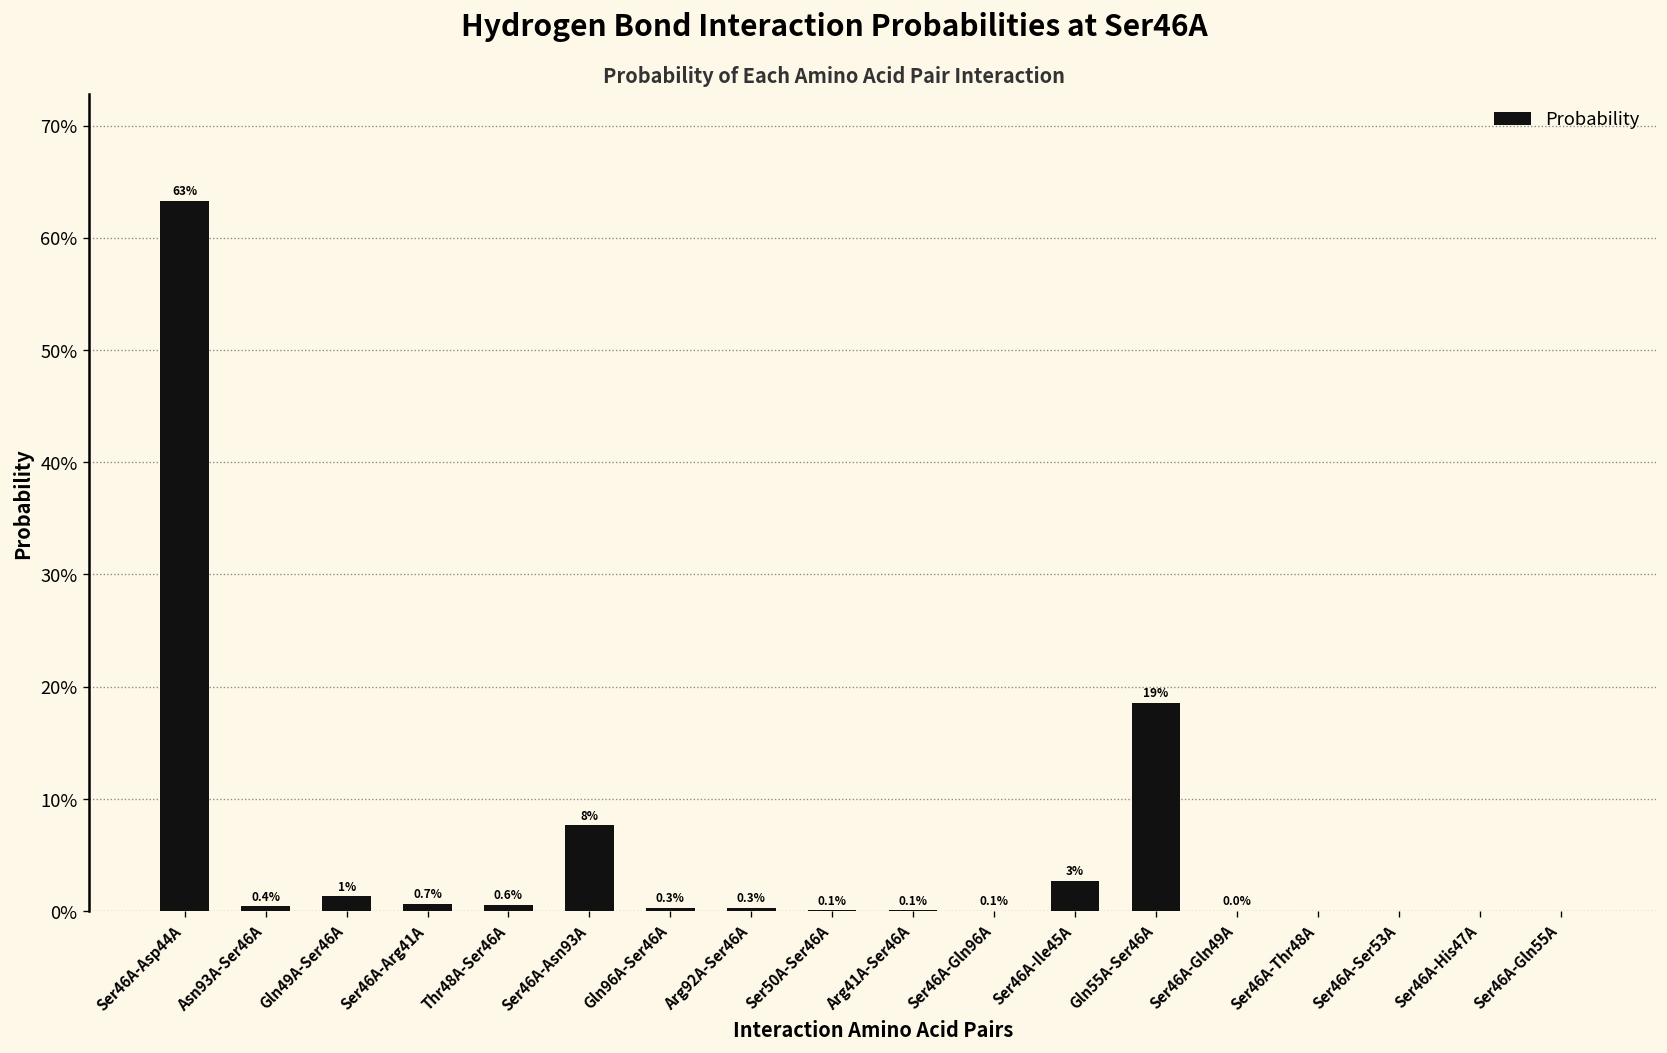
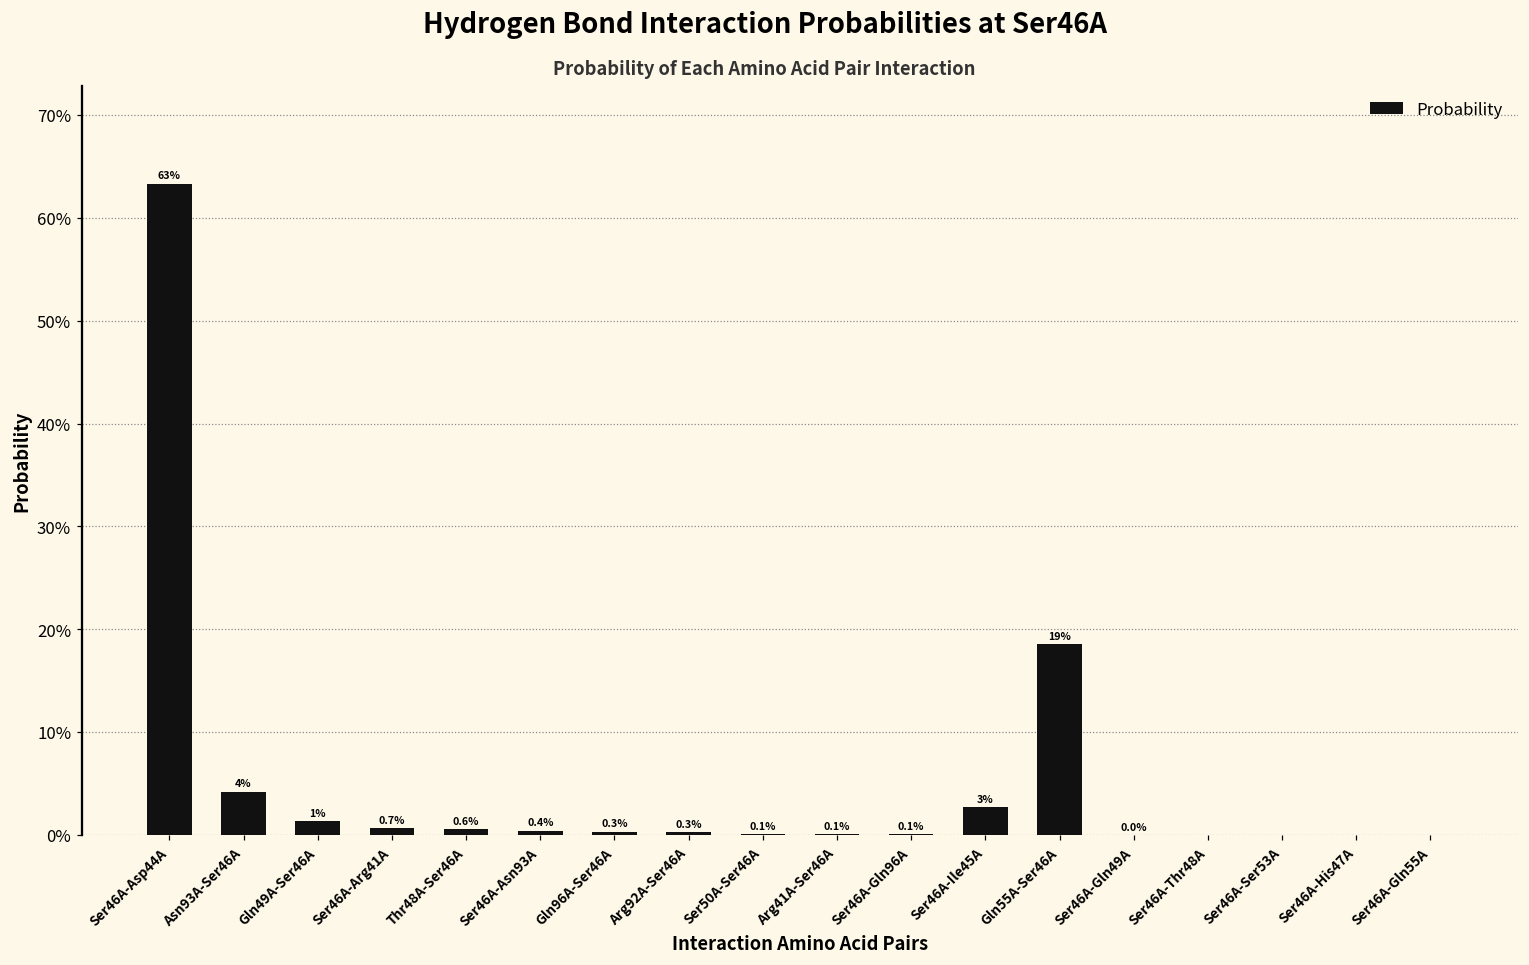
  {
    "Ser46A-Asp44A": "63%",
-   "Asn93A-Ser46A": "0.4%",
+   "Asn93A-Ser46A": "4%",
    "Gln49A-Ser46A": "1%",
    "Ser46A-Arg41A": "0.7%",
    "Thr48A-Ser46A": "0.6%",
-   "Ser46A-Asn93A": "8%",
+   "Ser46A-Asn93A": "0.4%",
    "Gln96A-Ser46A": "0.3%",
    "Arg92A-Ser46A": "0.3%",
    "Ser50A-Ser46A": "0.1%",
    "Arg41A-Ser46A": "0.1%",
    "Ser46A-Gln96A": "0.1%",
    "Ser46A-Ile45A": "3%",
    "Gln55A-Ser46A": "19%",
    "Ser46A-Gln49A": "0.0%"
  }
